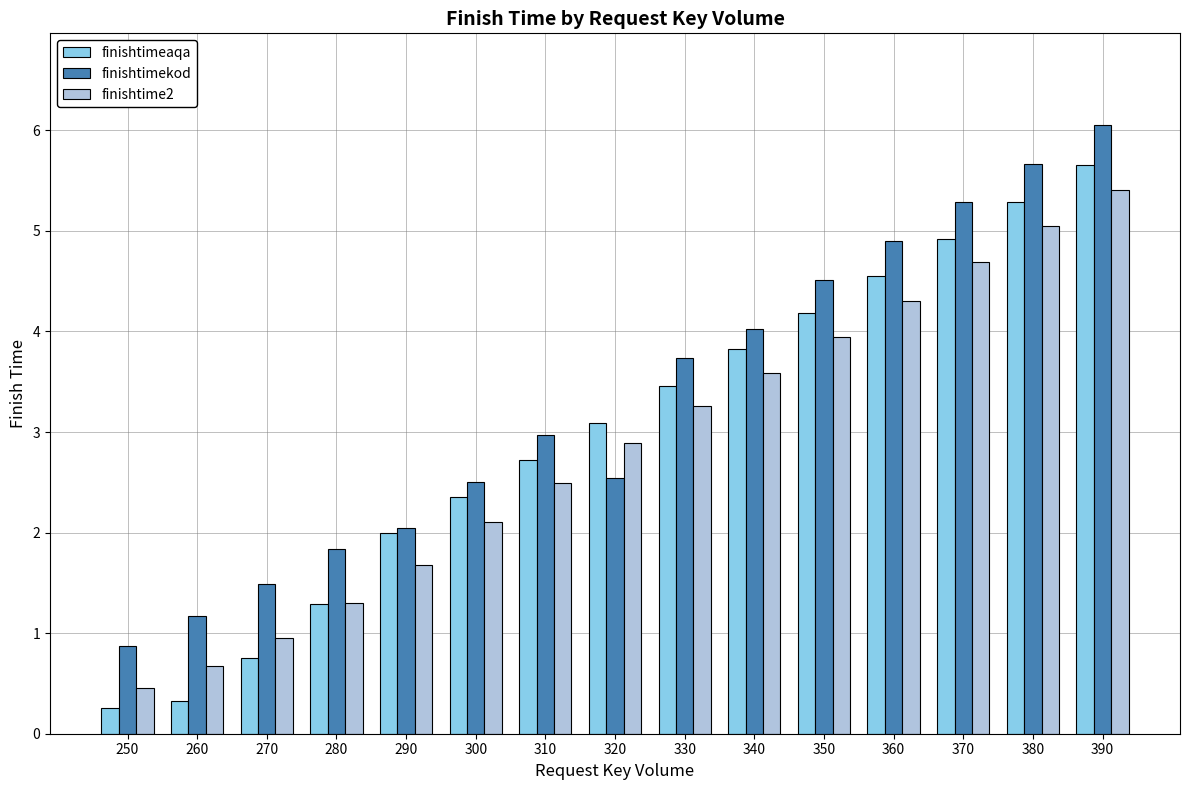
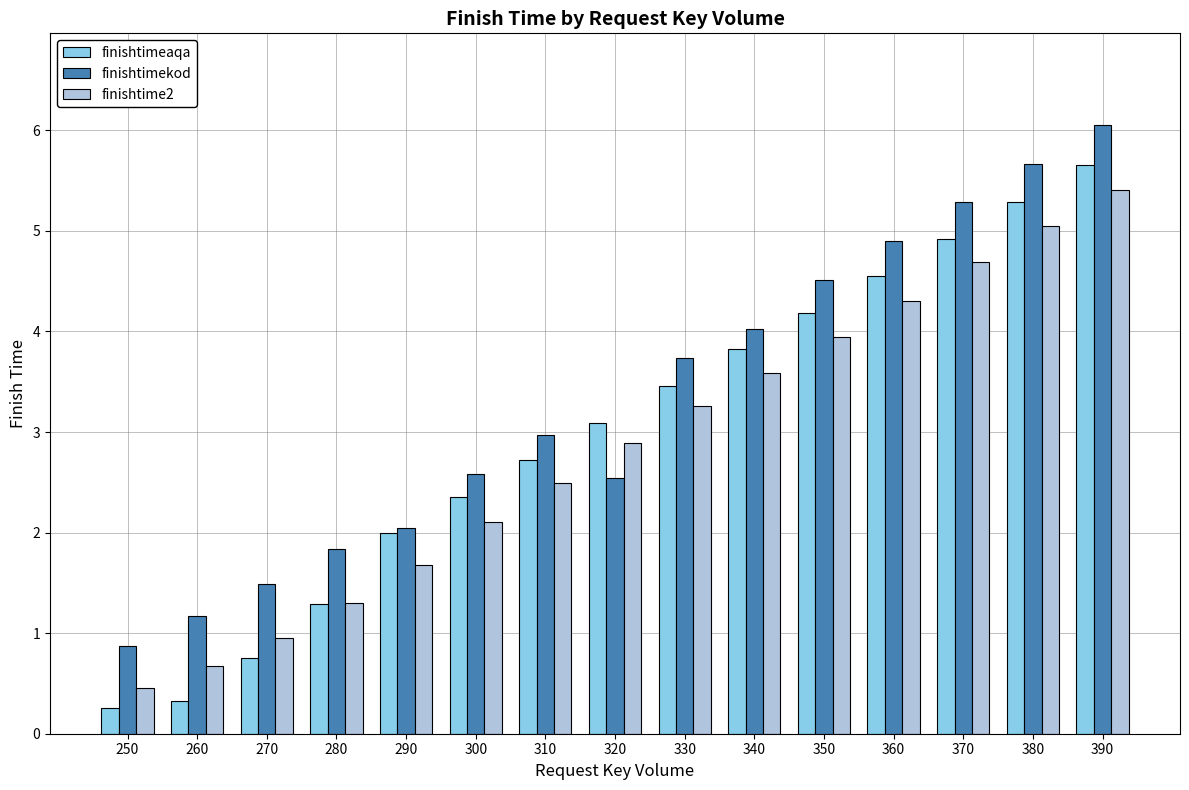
  {
    "finishtimekod": {
      "250": 0.87,
      "260": 1.17,
      "270": 1.49,
      "280": 1.83,
      "290": 2.04,
-     "300": 2.50,
+     "300": 2.58,
      "310": 2.97,
      "320": 2.55,
      "330": 3.74,
      "340": 4.03,
      "350": 4.51,
      "360": 4.90,
      "370": 5.28,
      "380": 5.67,
      "390": 6.06
    }
  }
